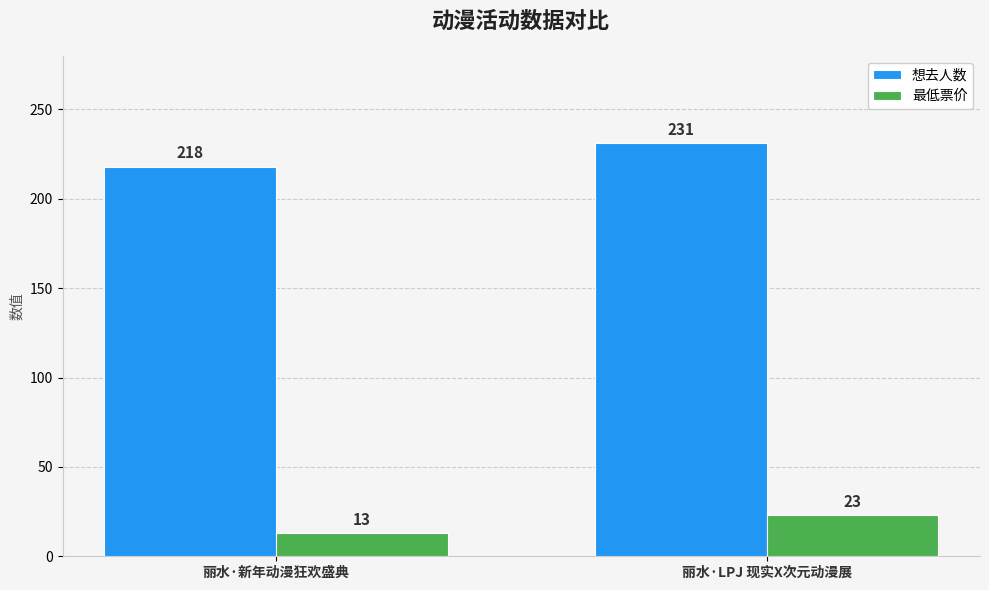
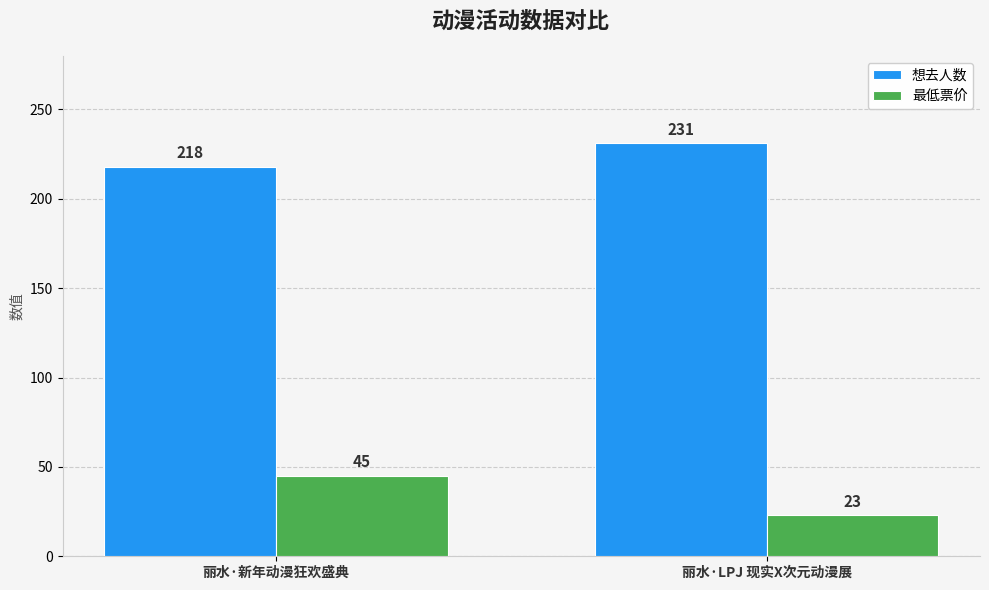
  {
    "想去人数": {
      "丽水·新年动漫狂欢盛典": 218,
      "丽水·LPJ 现实X次元动漫展": 231
    },
    "最低票价": {
-     "丽水·新年动漫狂欢盛典": 13,
+     "丽水·新年动漫狂欢盛典": 45,
      "丽水·LPJ 现实X次元动漫展": 23
    }
  }
